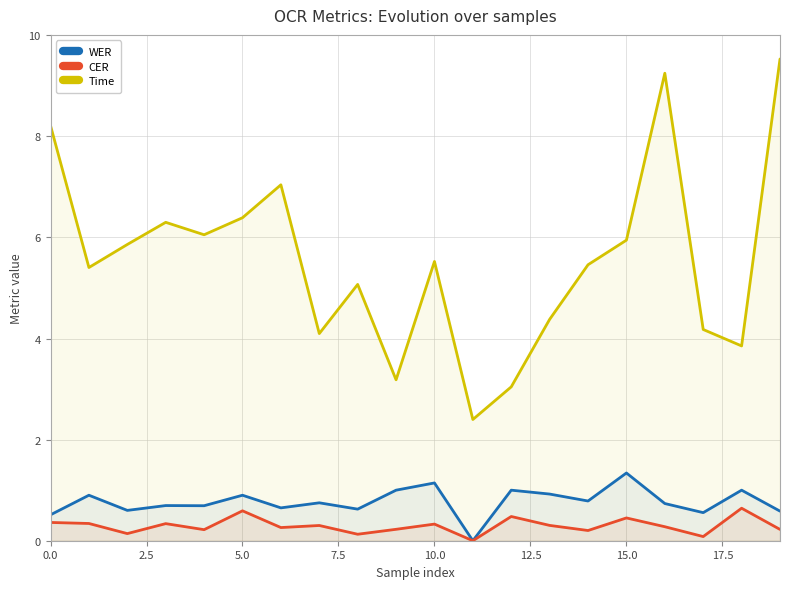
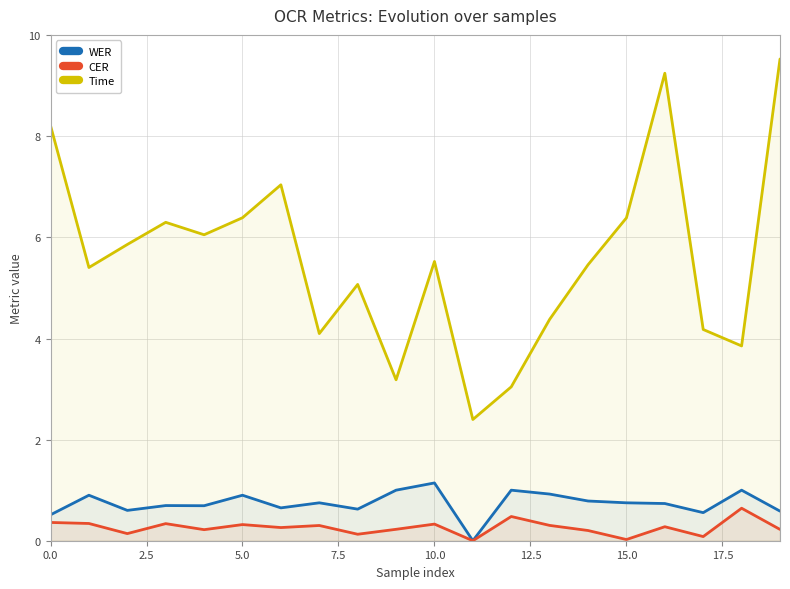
  {
    "WER": {
      "0.0": 0.5,
      "5.0": 0.9,
      "10.0": 1.1,
-     "15.0": 1.3
+     "15.0": 0.8
    },
    "CER": {
      "0.0": 0.4,
-     "5.0": 0.6,
+     "5.0": 0.3,
      "10.0": 0.3,
-     "15.0": 0.5
+     "15.0": 0.0
    },
    "Time": {
      "0.0": 8.2,
      "5.0": 6.4,
      "10.0": 5.5,
-     "15.0": 5.9
+     "15.0": 6.4
    }
  }
